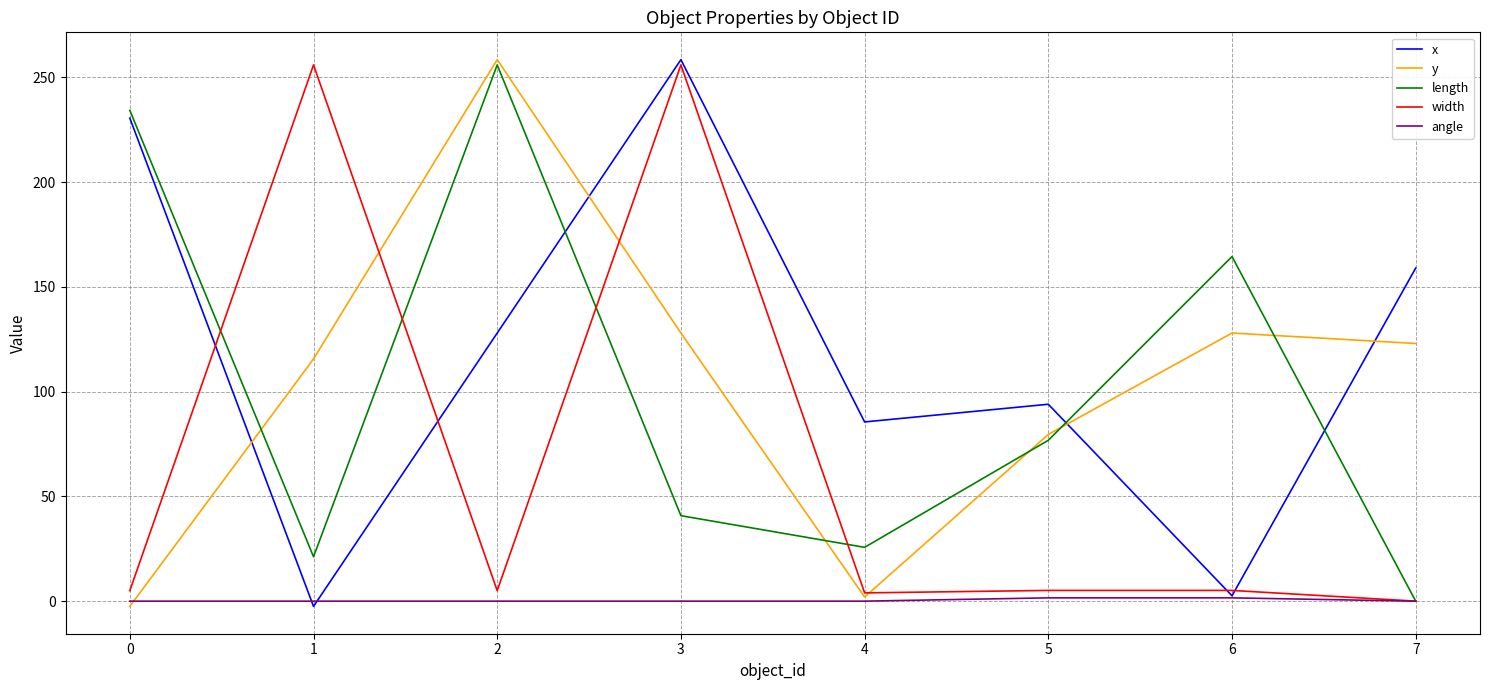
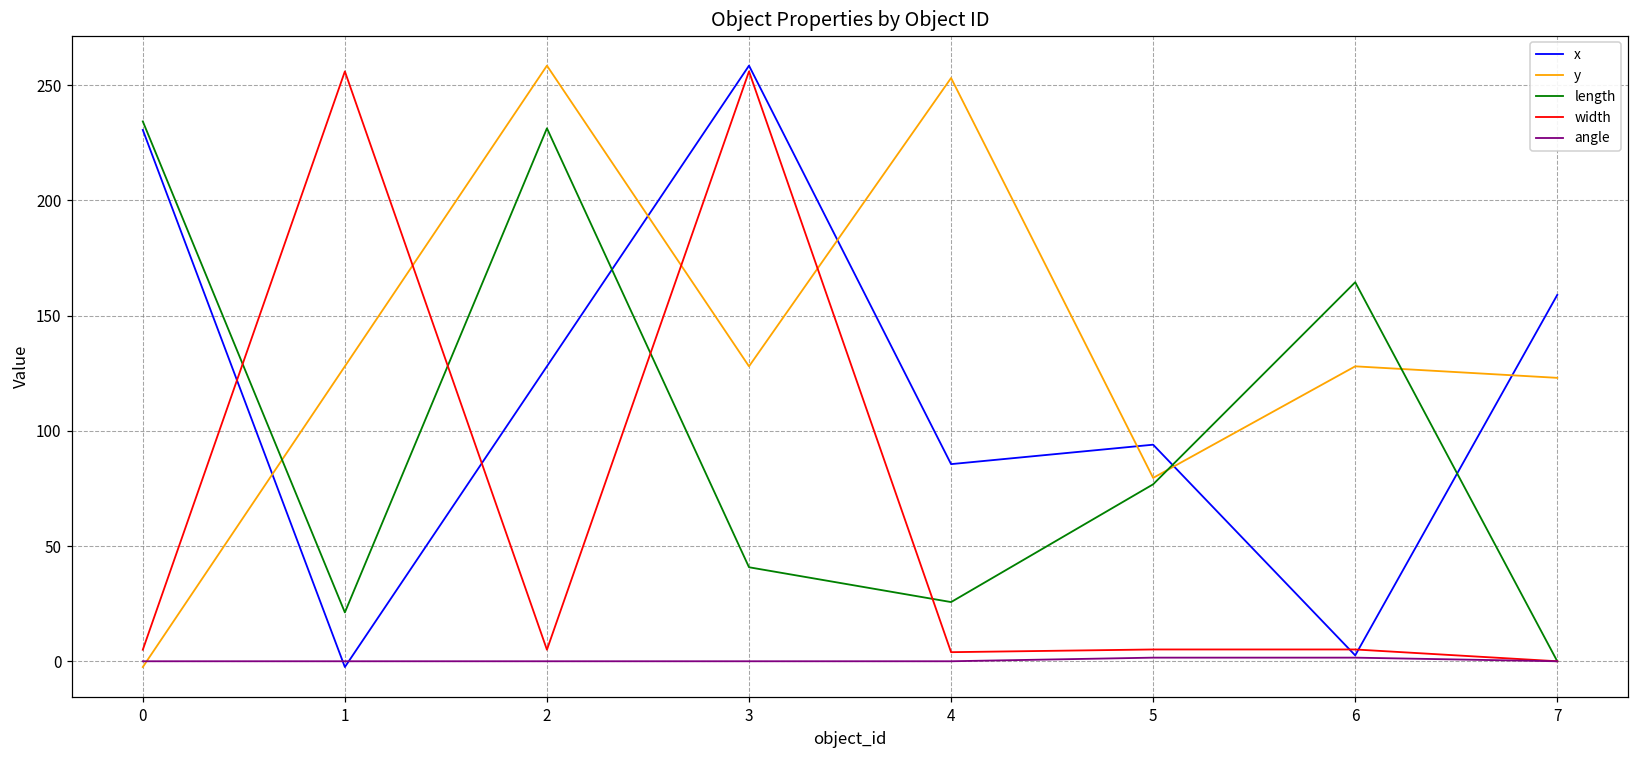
  {
    "x": {
      "0": 231,
      "1": -3,
      "2": 128,
      "3": 259,
      "4": 86,
      "5": 94,
      "7": 159
    },
    "y": {
      "0": -3,
-     "1": 116,
+     "1": 128,
      "2": 259,
      "3": 128,
-     "4": 2,
+     "4": 253,
      "5": 80,
      "6": 128,
      "7": 123
    },
    "length": {
      "0": 234,
      "1": 21,
-     "2": 256,
+     "2": 231,
      "3": 41,
      "4": 26,
      "5": 77,
      "6": 165
    },
    "width": {
      "0": 5,
      "1": 256,
      "2": 5,
      "3": 256,
      "4": 4,
      "5": 5,
      "6": 5
    },
    "angle": {
      "0": 0,
      "1": 0,
      "2": 0,
      "3": 0,
      "4": 0,
      "5": 2
    }
  }
